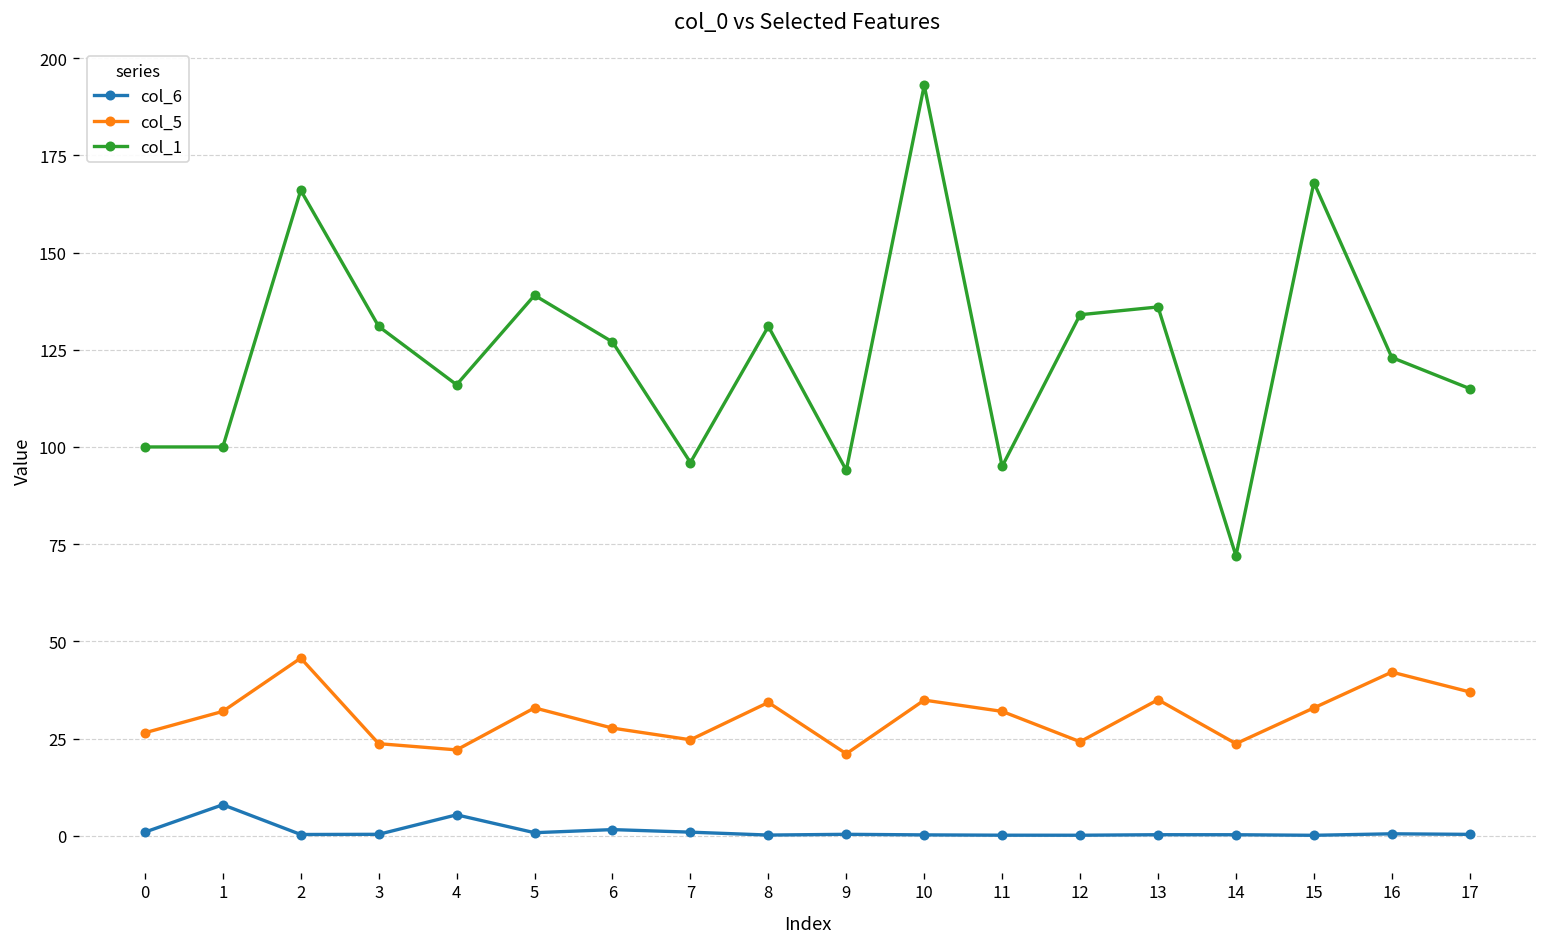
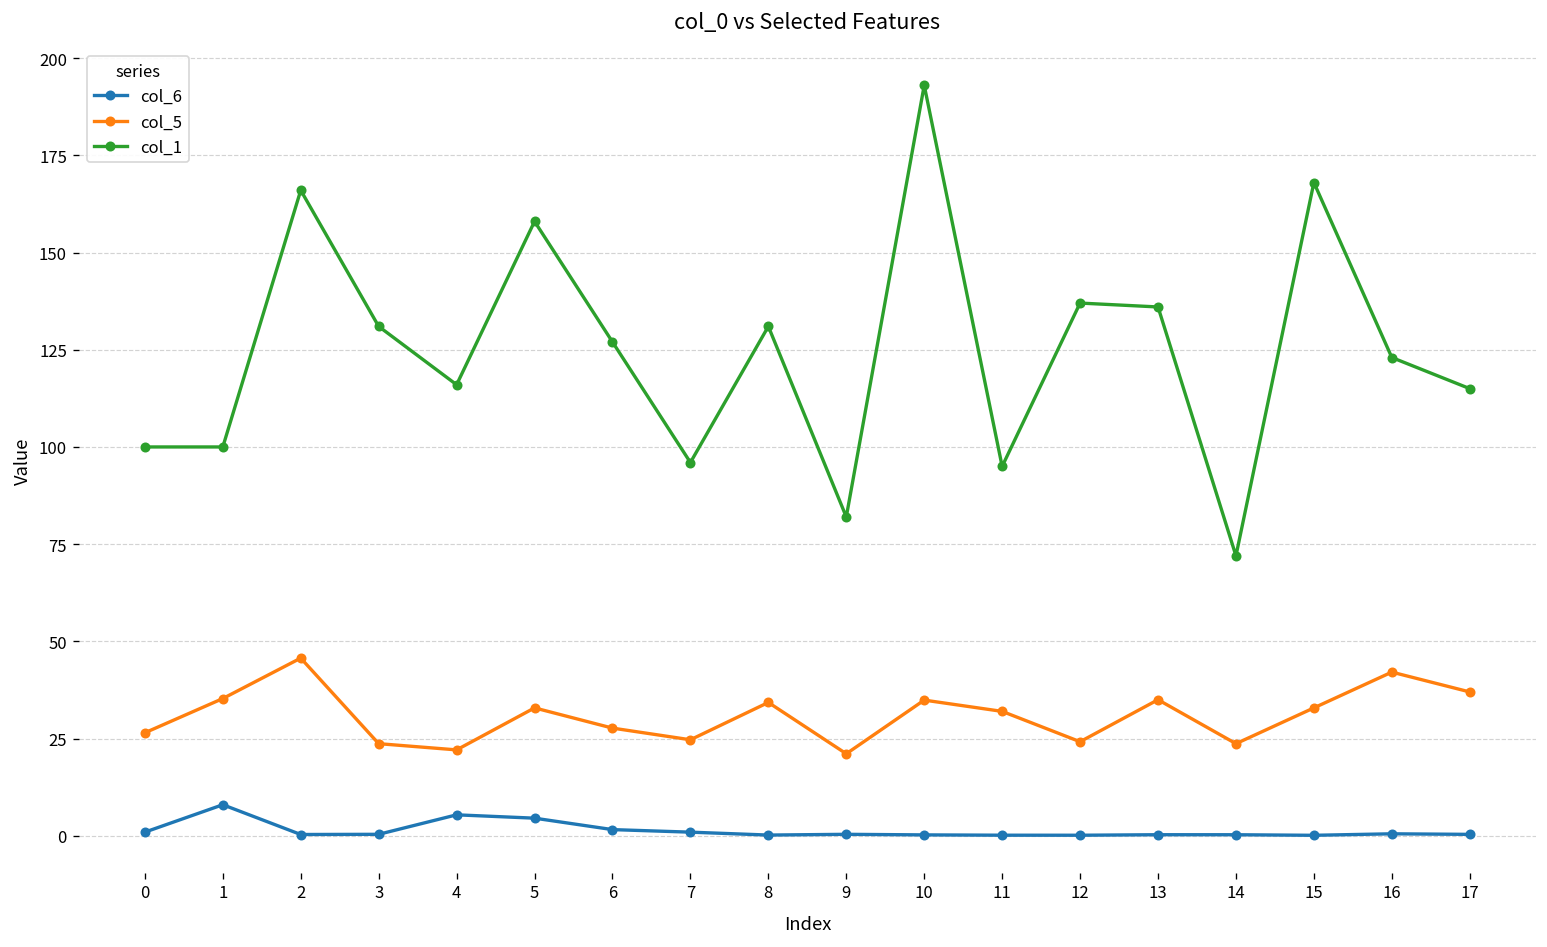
  {
    "col_6": {
      "0": 1,
      "1": 8,
      "2": 0,
      "3": 0,
      "4": 5,
-     "5": 1,
+     "5": 5,
      "6": 2,
      "7": 1,
      "8": 0,
      "9": 0,
      "10": 0,
      "11": 0,
      "12": 0,
      "13": 0,
      "14": 0,
      "15": 0,
      "16": 1,
      "17": 0
    },
    "col_5": {
      "0": 27,
-     "1": 32,
+     "1": 35,
      "2": 46,
      "3": 24,
      "4": 22,
      "5": 33,
      "6": 28,
      "7": 25,
      "8": 34,
      "9": 21,
      "10": 35,
      "11": 32,
      "12": 24,
      "13": 35,
      "14": 24,
      "15": 33,
      "16": 42,
      "17": 37
    },
    "col_1": {
      "0": 100,
      "1": 100,
      "2": 166,
      "3": 131,
      "4": 116,
-     "5": 139,
+     "5": 158,
      "6": 127,
      "7": 96,
      "8": 131,
-     "9": 94,
+     "9": 82,
      "10": 193,
      "11": 95,
-     "12": 134,
+     "12": 137,
      "13": 136,
      "14": 72,
      "15": 168,
      "16": 123,
      "17": 115
    }
  }
